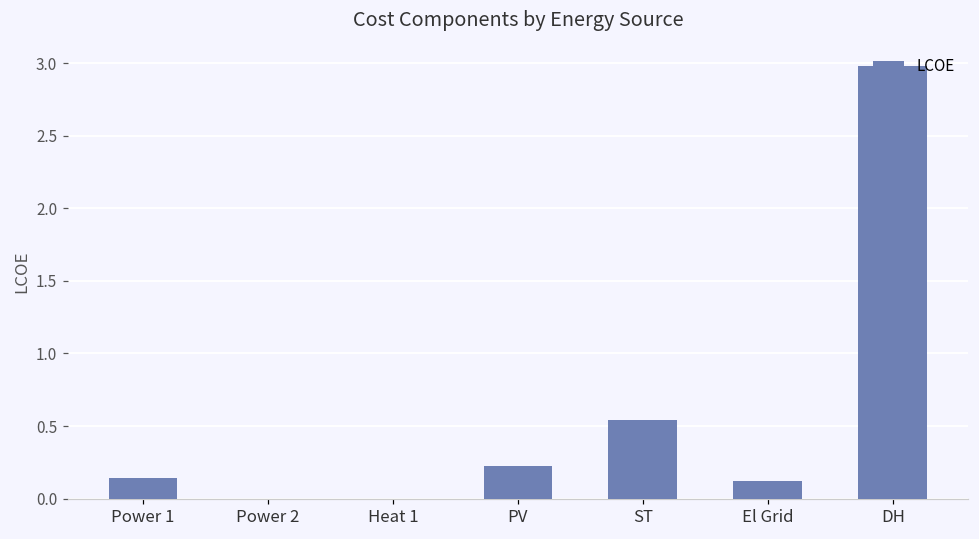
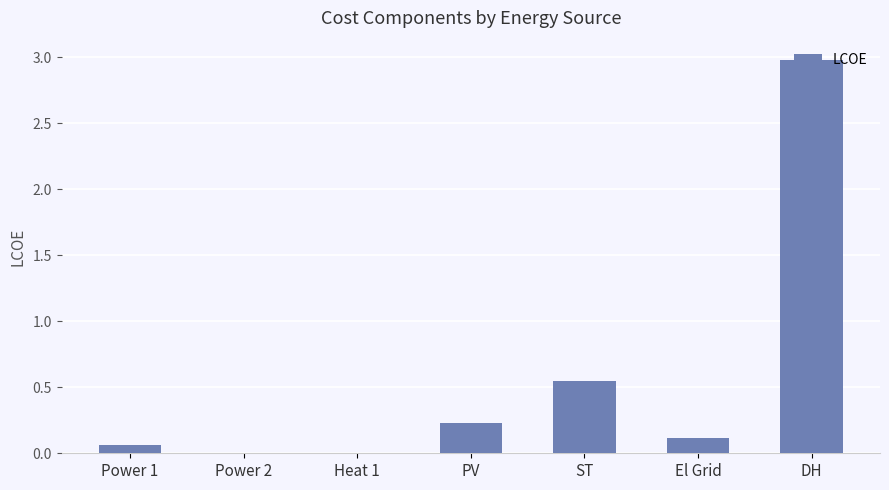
  {
-   "Power 1": 0.14,
+   "Power 1": 0.06,
    "Power 2": 0.00,
    "Heat 1": 0.00,
    "PV": 0.23,
    "ST": 0.54,
    "El Grid": 0.12,
    "DH": 2.98
  }
